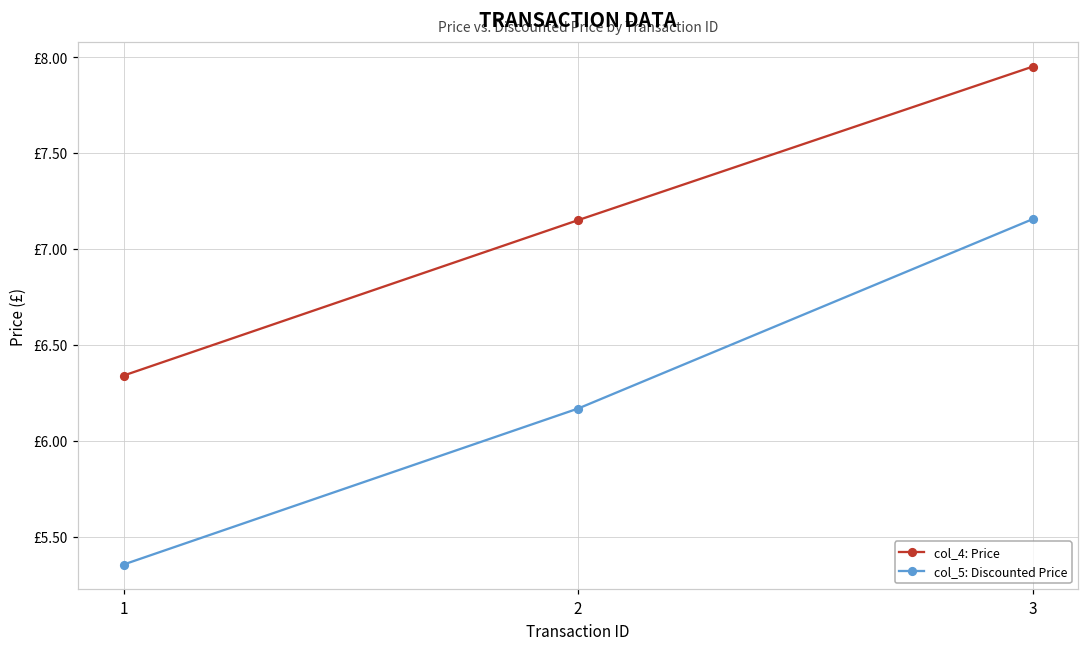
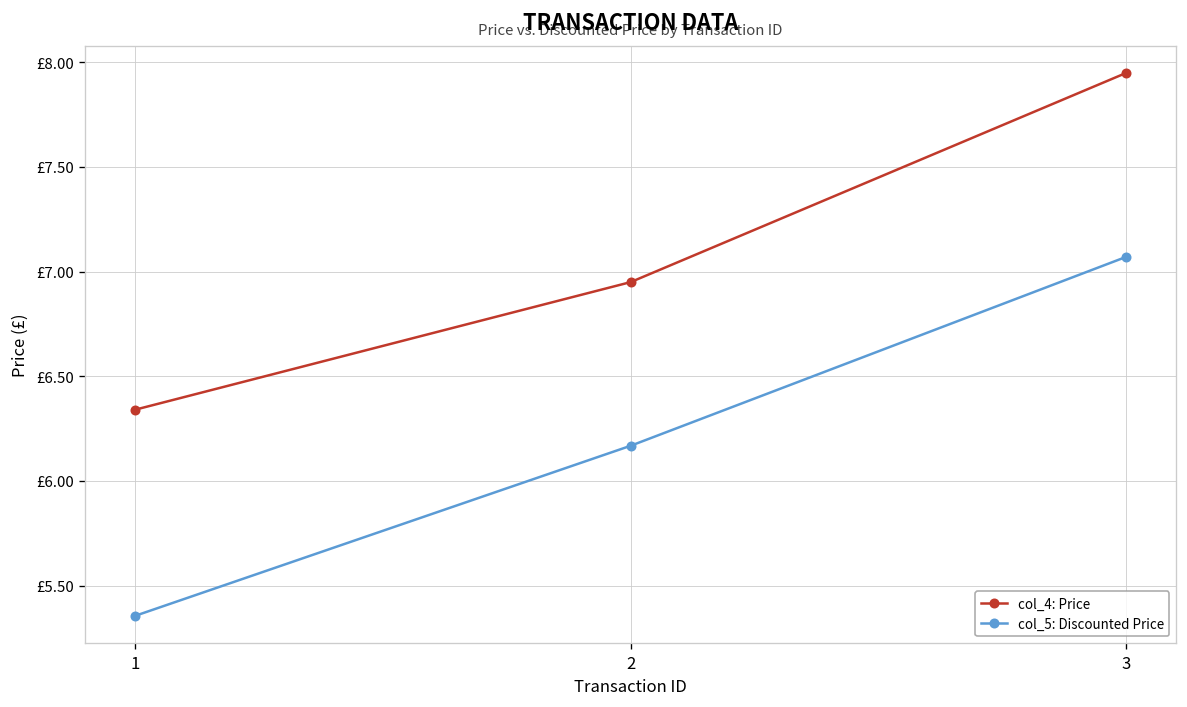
  {
    "col_4: Price": {
      "1": "£6.34",
-     "2": "£7.15",
+     "2": "£6.95",
      "3": "£7.95"
    },
    "col_5: Discounted Price": {
      "1": "£5.36",
      "2": "£6.17",
-     "3": "£7.16"
+     "3": "£7.07"
    }
  }
